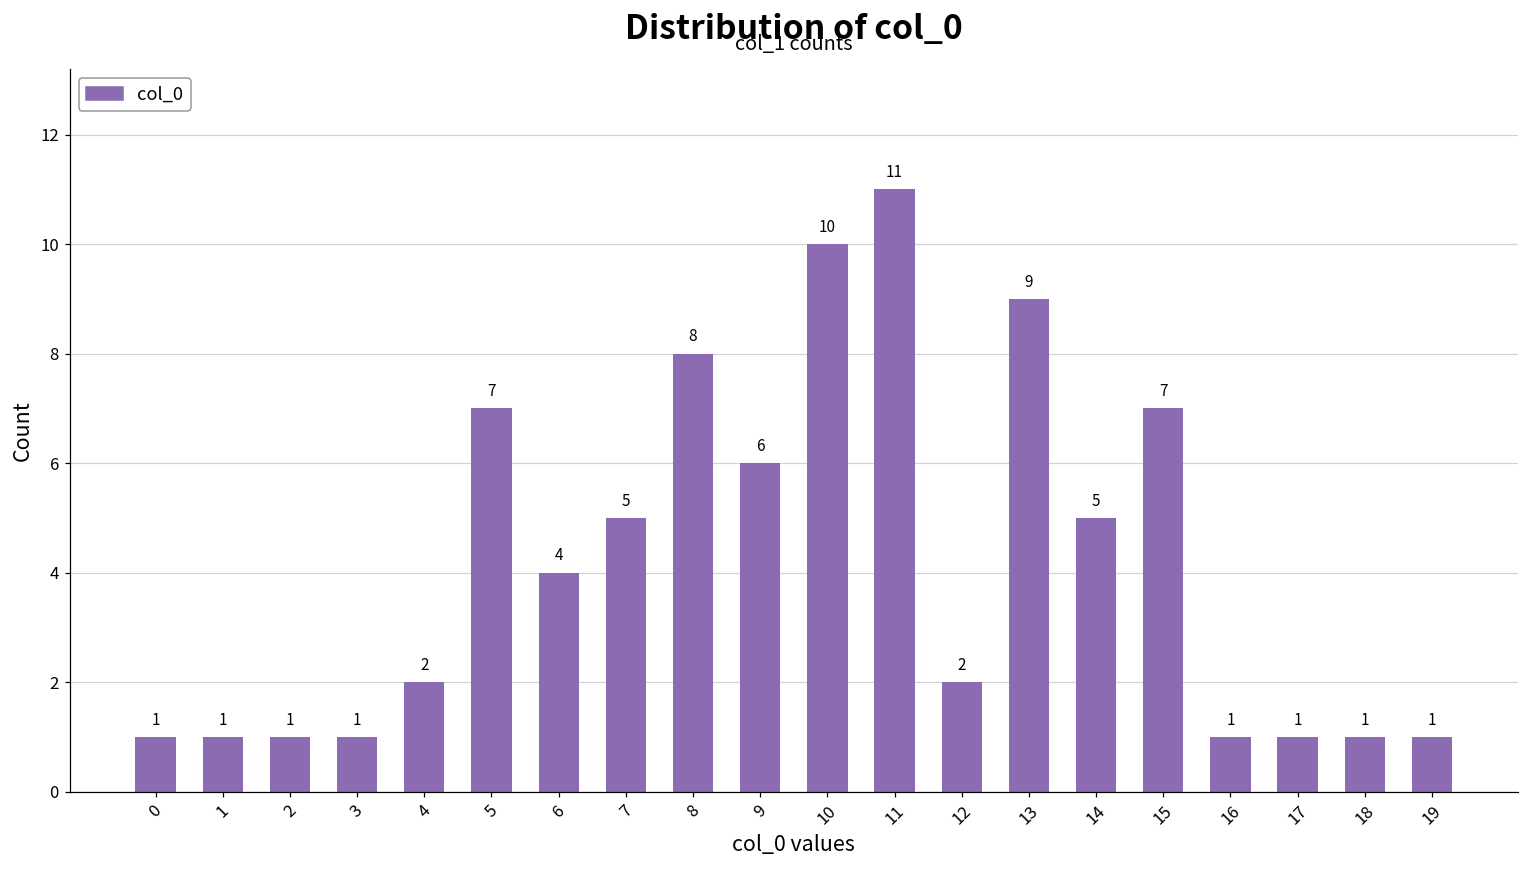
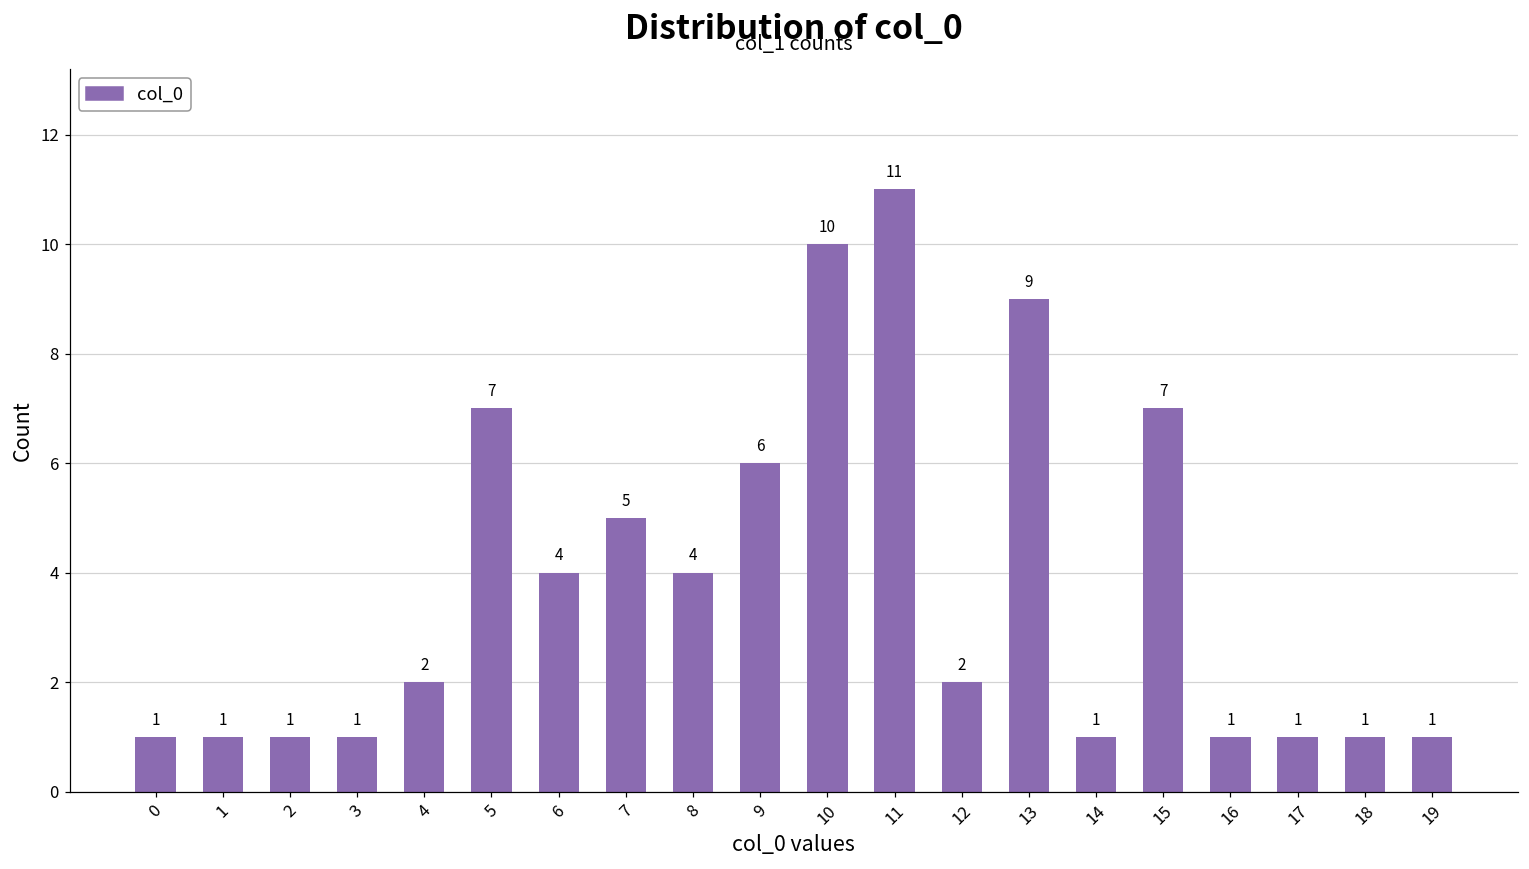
  {
    "0": 1,
    "1": 1,
    "2": 1,
    "3": 1,
    "4": 2,
    "5": 7,
    "6": 4,
    "7": 5,
-   "8": 8,
+   "8": 4,
    "9": 6,
    "10": 10,
    "11": 11,
    "12": 2,
    "13": 9,
-   "14": 5,
+   "14": 1,
    "15": 7,
    "16": 1,
    "17": 1,
    "18": 1,
    "19": 1
  }
